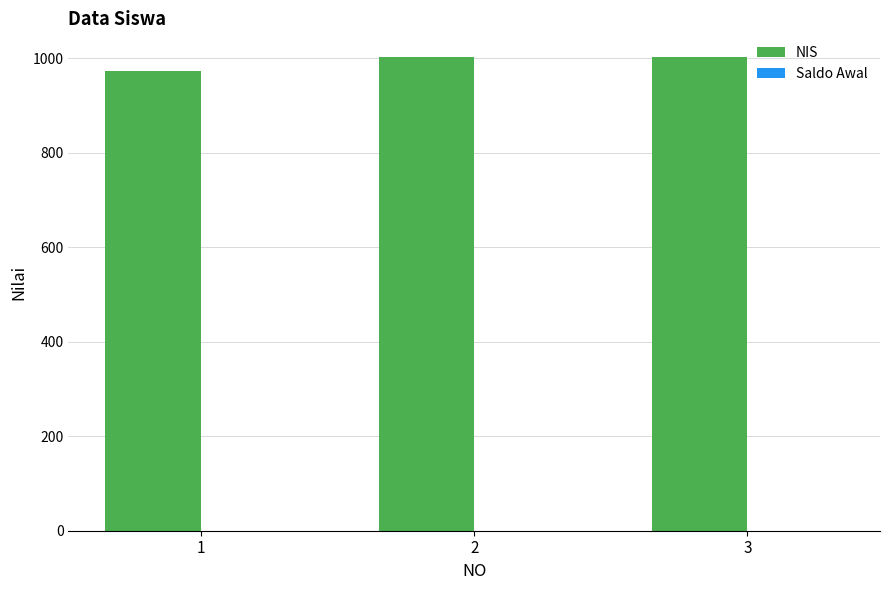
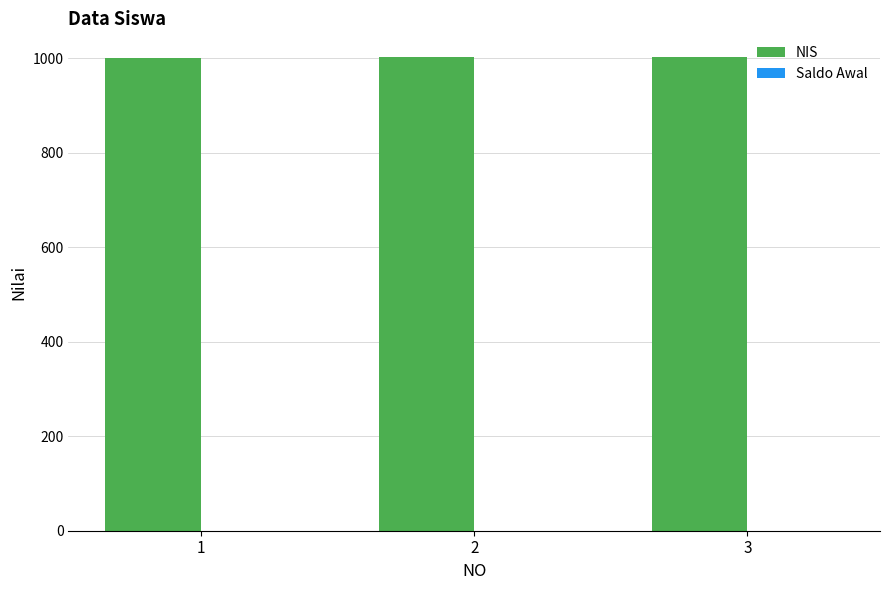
  {
    "NIS": {
-     "1": 970,
+     "1": 1000,
      "2": 1000,
      "3": 1000
    },
    "Saldo Awal": {
      "1": 0,
      "2": 0,
      "3": 0
    }
  }
